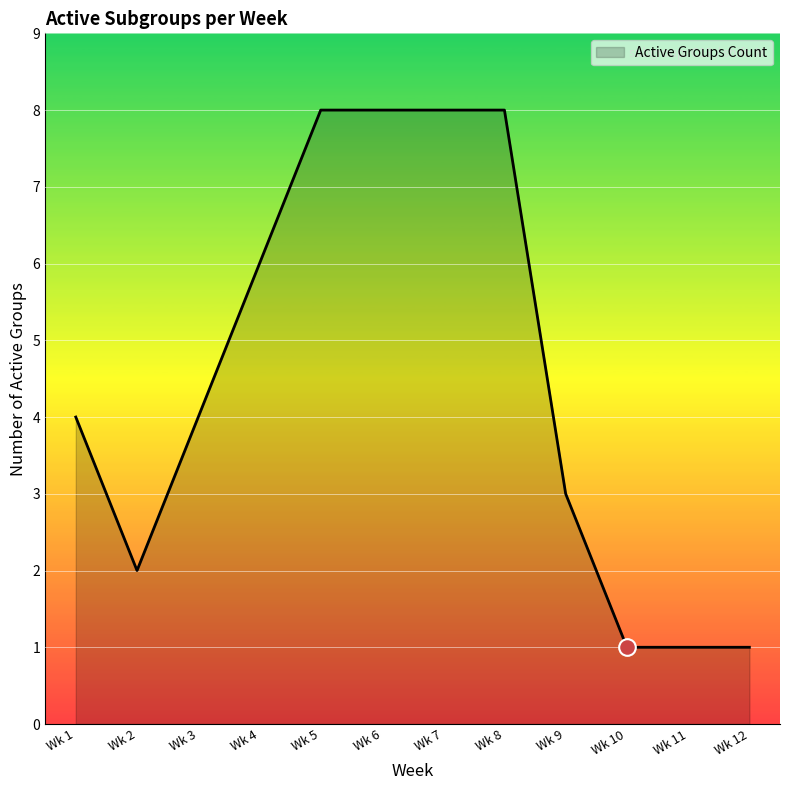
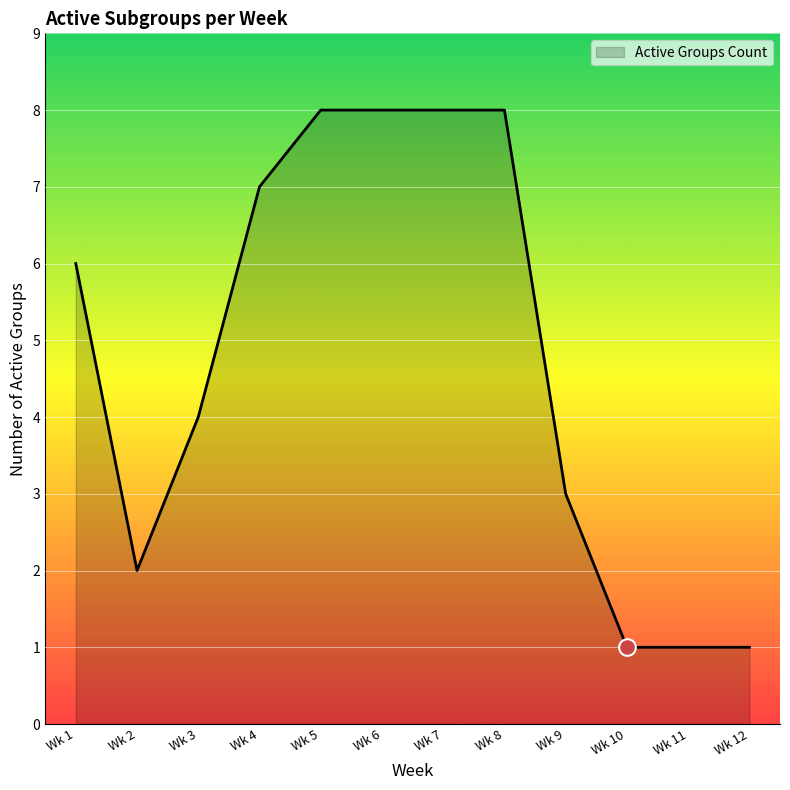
  {
    "Active Groups Count": {
-     "Wk 1": 4,
+     "Wk 1": 6,
      "Wk 2": 2,
      "Wk 3": 4,
-     "Wk 4": 6,
+     "Wk 4": 7,
      "Wk 5": 8,
      "Wk 6": 8,
      "Wk 7": 8,
      "Wk 8": 8,
      "Wk 9": 3,
      "Wk 11": 1,
      "Wk 12": 1
    }
  }
